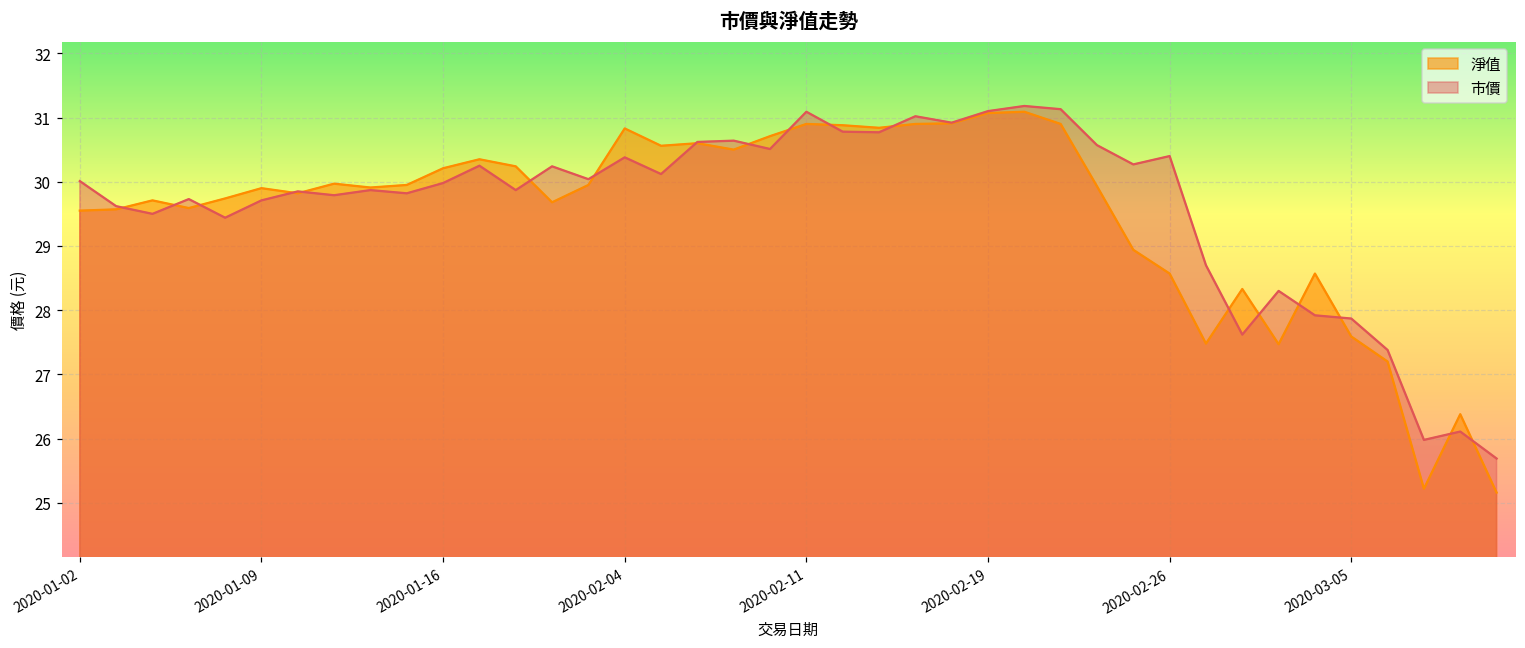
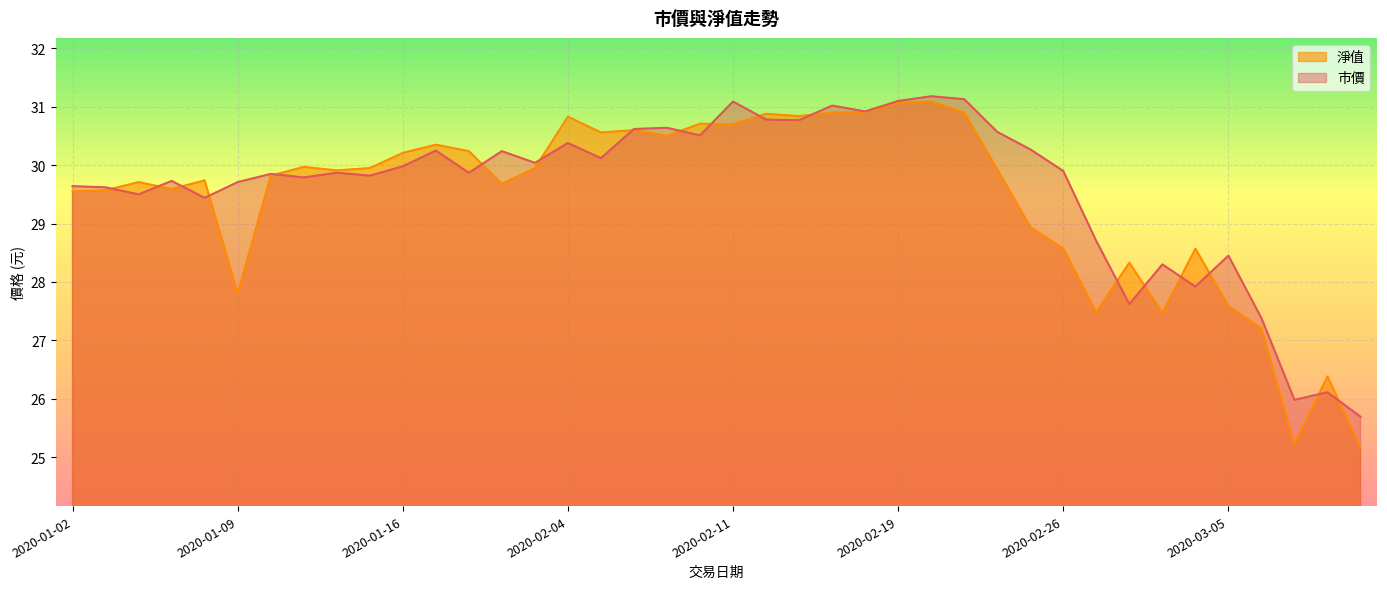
  {
    "淨值": {
      "2020-01-02": 29.6,
-     "2020-01-09": 29.9,
+     "2020-01-09": 27.8,
      "2020-01-16": 30.2,
      "2020-02-04": 30.8,
-     "2020-02-11": 30.9,
+     "2020-02-11": 30.7,
      "2020-02-26": 28.6,
      "2020-03-05": 27.6
    },
    "市價": {
-     "2020-01-02": 30.0,
+     "2020-01-02": 29.6,
      "2020-01-09": 29.7,
      "2020-01-16": 30.0,
      "2020-02-04": 30.4,
      "2020-02-11": 31.1,
-     "2020-02-26": 30.4,
-     "2020-03-05": 27.9
+     "2020-02-26": 29.9,
+     "2020-03-05": 28.5
    }
  }
